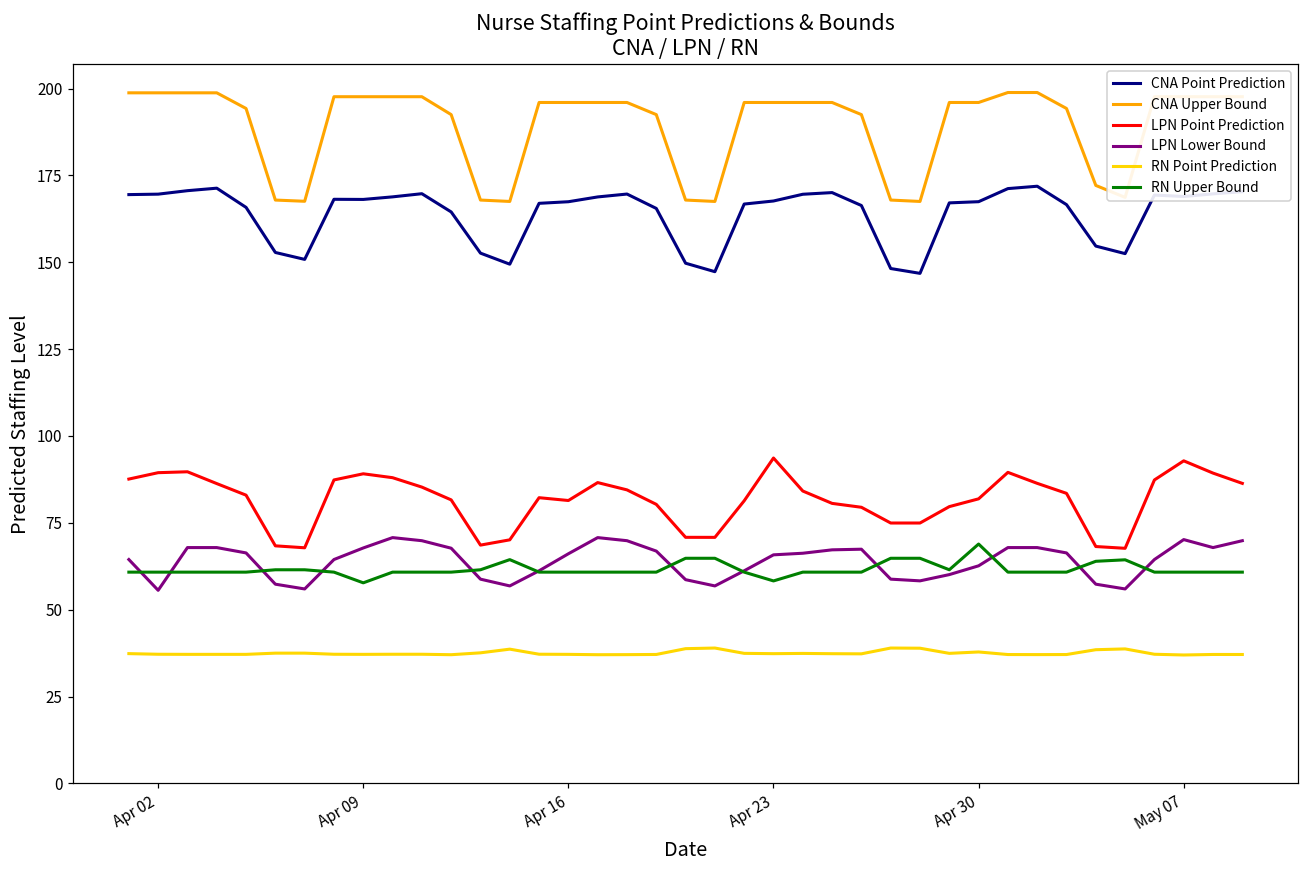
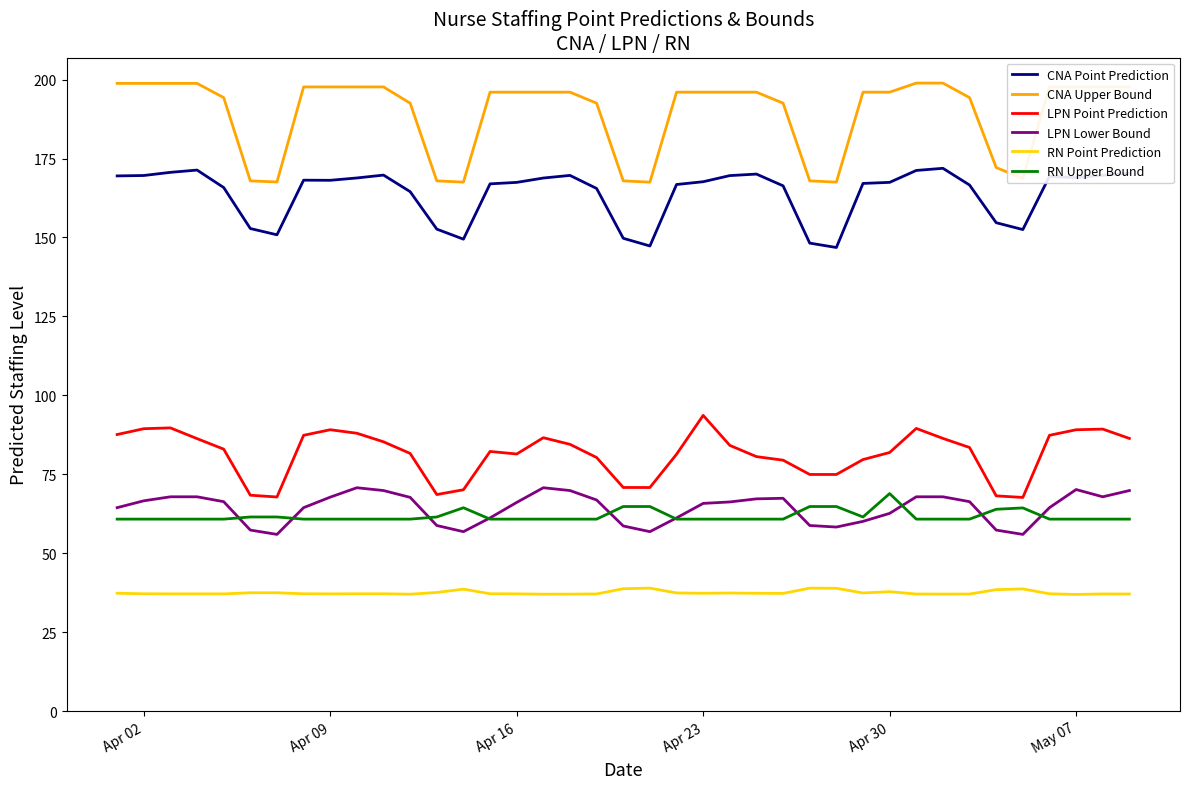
  {
    "CNA Point Prediction": {
      "Apr 02": 170,
      "Apr 09": 168,
      "Apr 16": 167,
      "Apr 23": 168,
      "Apr 30": 167
    },
    "LPN Point Prediction": {
      "Apr 02": 89,
      "Apr 09": 89,
      "Apr 16": 81,
      "Apr 23": 94,
      "Apr 30": 82,
-     "May 07": 93
+     "May 07": 89
    },
    "LPN Lower Bound": {
-     "Apr 02": 56,
+     "Apr 02": 67,
      "Apr 09": 68,
      "Apr 16": 66,
      "Apr 23": 66,
      "Apr 30": 63,
      "May 07": 70
    },
    "RN Upper Bound": {
      "Apr 02": 61,
-     "Apr 09": 58,
+     "Apr 09": 61,
      "Apr 16": 61,
-     "Apr 23": 58,
+     "Apr 23": 61,
      "Apr 30": 69,
      "May 07": 61
    }
  }
